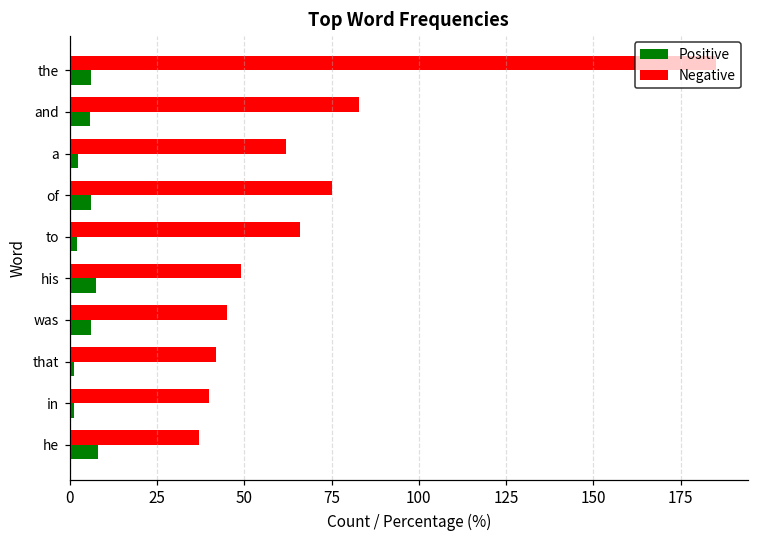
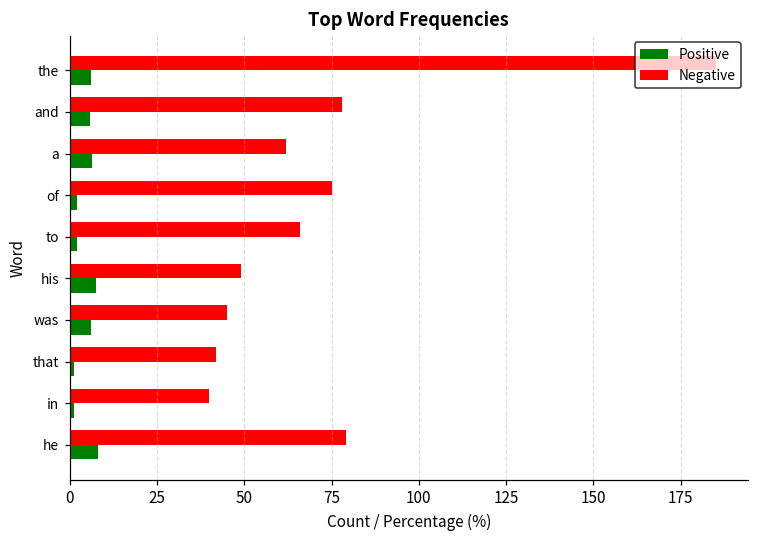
  {
    "Positive": {
      "the": 6,
      "and": 6,
-     "a": 2,
-     "of": 6,
+     "a": 6,
+     "of": 2,
      "to": 2,
      "his": 8,
      "was": 6,
      "that": 1,
      "in": 1,
      "he": 8
    },
    "Negative": {
-     "and": 83,
+     "and": 78,
      "a": 62,
      "of": 75,
      "to": 66,
      "his": 49,
      "was": 45,
      "that": 42,
      "in": 40,
-     "he": 37
+     "he": 79
    }
  }
